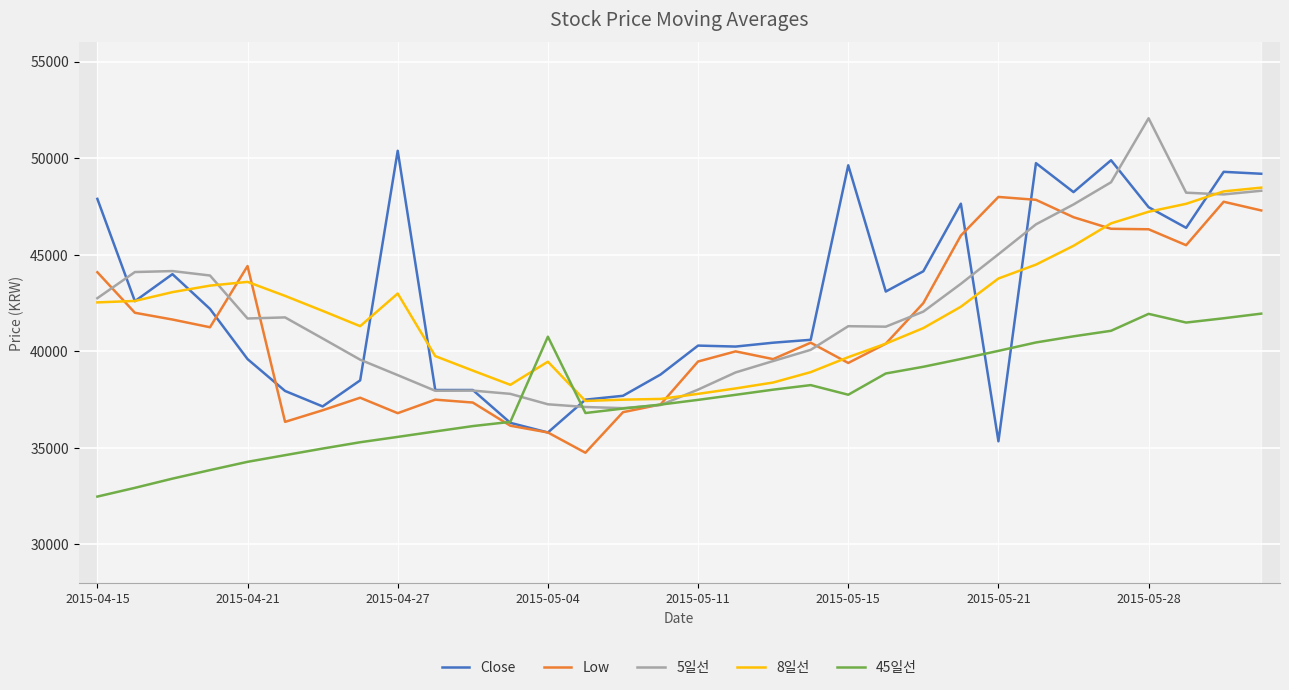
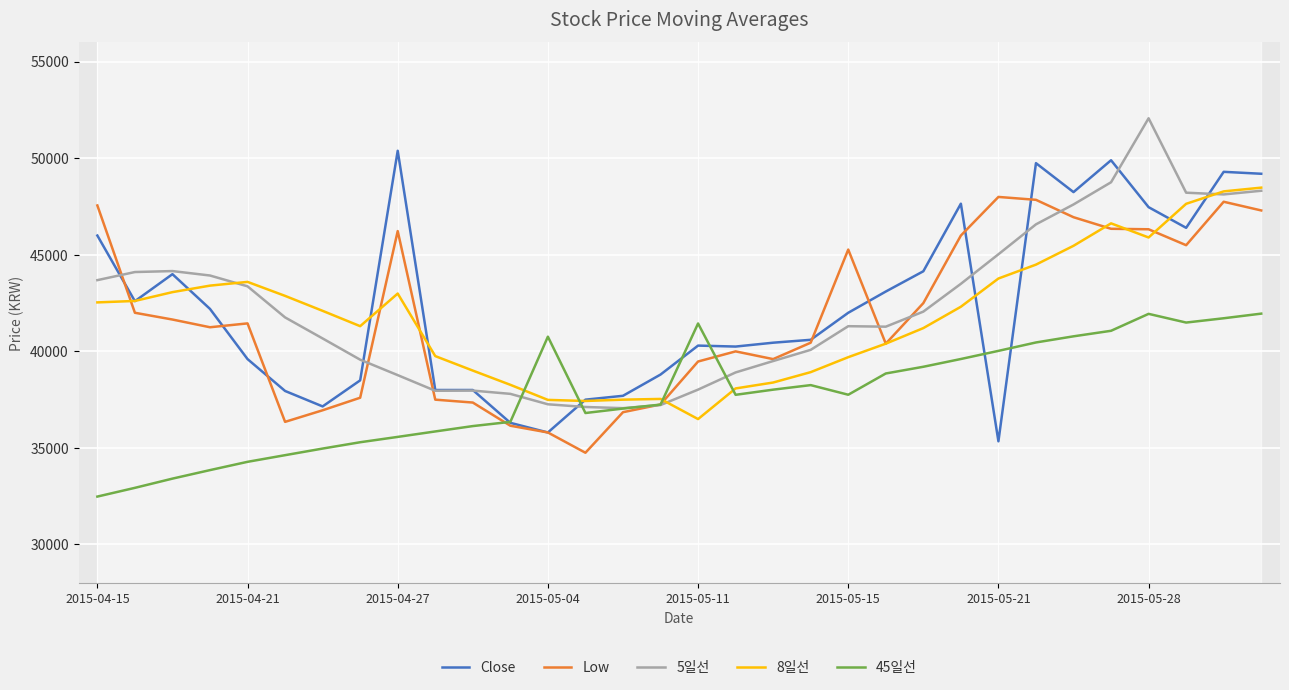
  {
    "Close": {
-     "2015-04-15": 47900,
+     "2015-04-15": 46000,
      "2015-04-21": 39600,
      "2015-04-27": 50400,
      "2015-05-11": 40300,
-     "2015-05-15": 49600,
+     "2015-05-15": 42000,
      "2015-05-21": 35300,
      "2015-05-28": 47500
    },
    "Low": {
-     "2015-04-15": 44100,
-     "2015-04-21": 44400,
-     "2015-04-27": 36800,
+     "2015-04-15": 47600,
+     "2015-04-21": 41500,
+     "2015-04-27": 46200,
      "2015-05-11": 39500,
-     "2015-05-15": 39400,
+     "2015-05-15": 45300,
      "2015-05-21": 48000,
      "2015-05-28": 46300
    },
    "5일선": {
-     "2015-04-15": 42800,
-     "2015-04-21": 41700,
+     "2015-04-15": 43700,
+     "2015-04-21": 43400,
      "2015-04-27": 38800,
      "2015-05-04": 37300,
      "2015-05-11": 38000,
      "2015-05-15": 41300,
      "2015-05-21": 45000,
      "2015-05-28": 52100
    },
    "8일선": {
      "2015-04-15": 42500,
      "2015-04-21": 43600,
      "2015-04-27": 43000,
-     "2015-05-04": 39500,
-     "2015-05-11": 37800,
+     "2015-05-04": 37500,
+     "2015-05-11": 36500,
      "2015-05-15": 39700,
      "2015-05-21": 43800,
-     "2015-05-28": 47200
+     "2015-05-28": 45900
    },
    "45일선": {
      "2015-04-15": 32500,
      "2015-04-21": 34300,
      "2015-04-27": 35600,
      "2015-05-04": 40800,
-     "2015-05-11": 37500,
+     "2015-05-11": 41400,
      "2015-05-15": 37800,
      "2015-05-21": 40000,
      "2015-05-28": 41900
    }
  }
